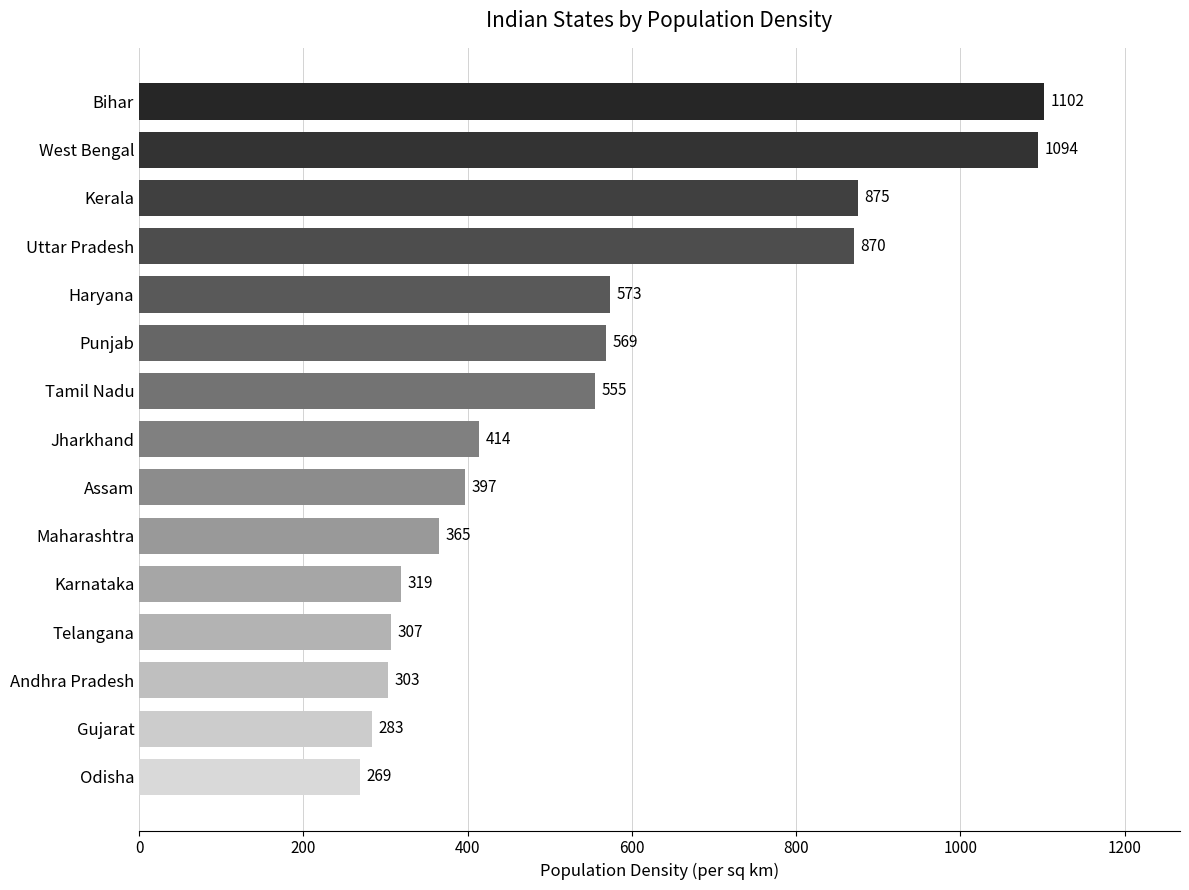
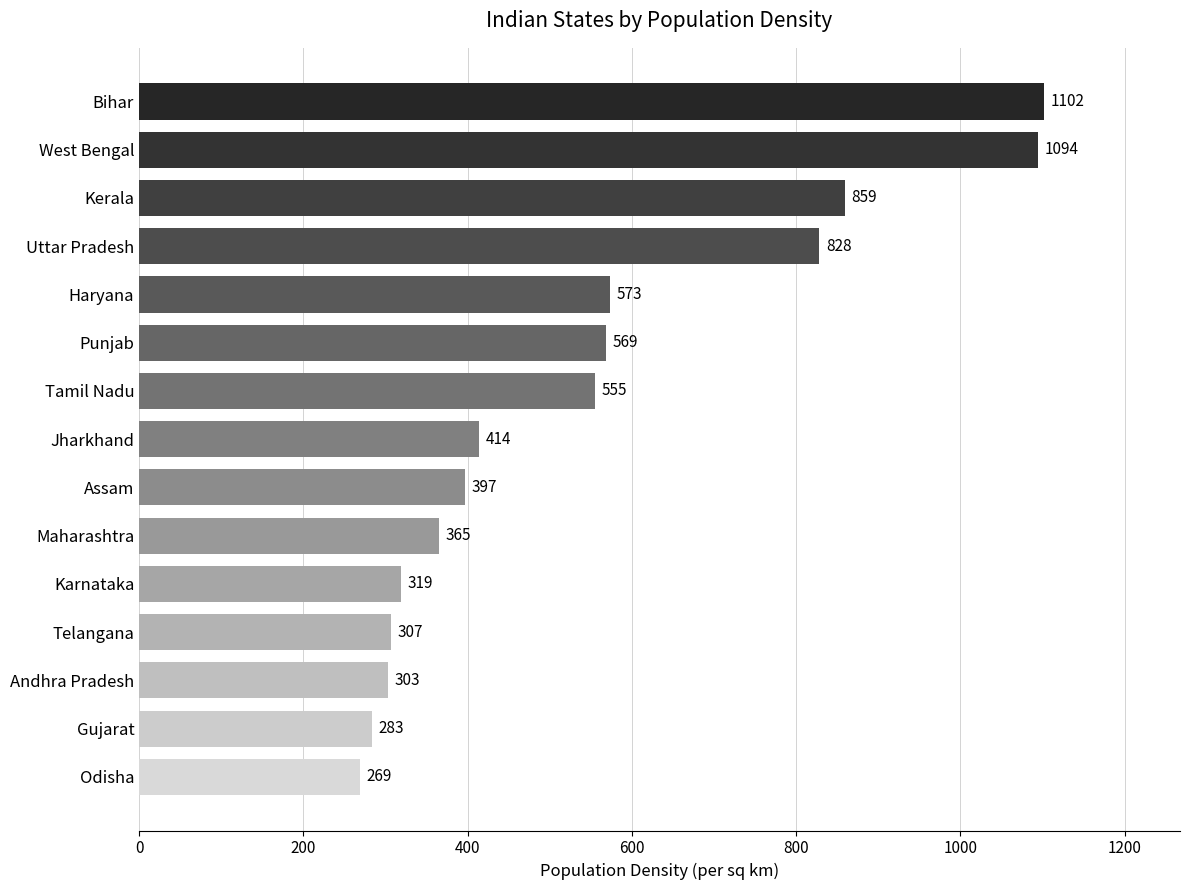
  {
    "Bihar": 1102,
    "West Bengal": 1094,
-   "Kerala": 875,
-   "Uttar Pradesh": 870,
+   "Kerala": 859,
+   "Uttar Pradesh": 828,
    "Haryana": 573,
    "Punjab": 569,
    "Tamil Nadu": 555,
    "Jharkhand": 414,
    "Assam": 397,
    "Maharashtra": 365,
    "Karnataka": 319,
    "Telangana": 307,
    "Andhra Pradesh": 303,
    "Gujarat": 283,
    "Odisha": 269
  }
